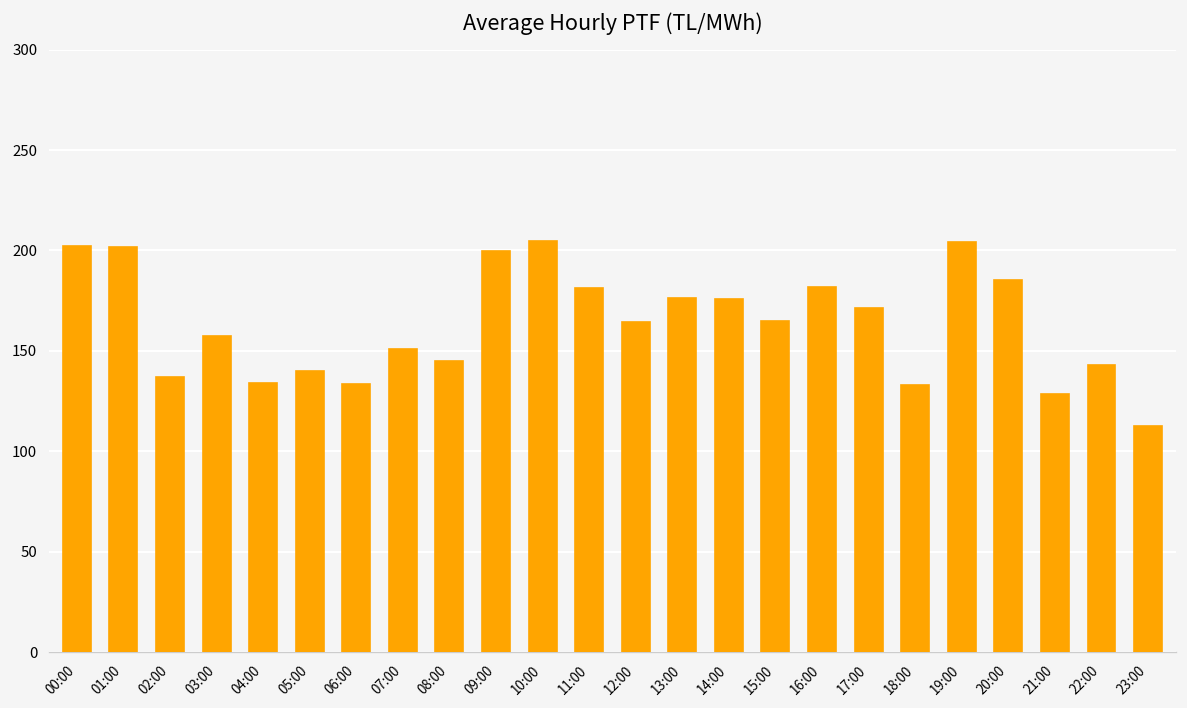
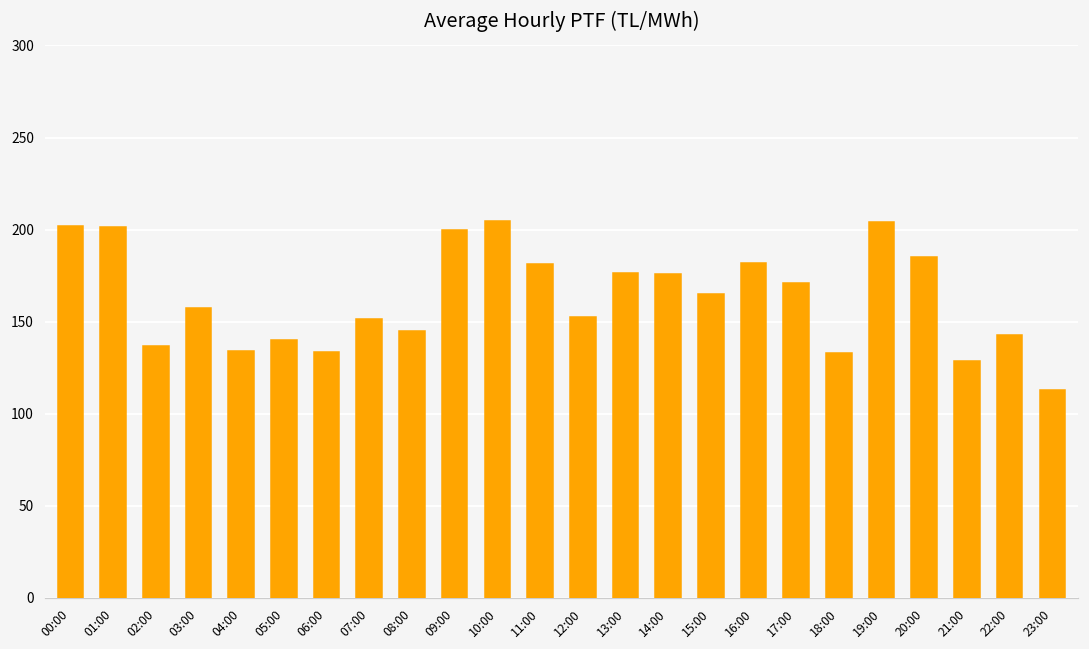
  {
    "00:00": 202,
    "01:00": 202,
    "02:00": 137,
    "03:00": 157,
    "04:00": 134,
    "05:00": 140,
    "06:00": 134,
    "07:00": 151,
    "08:00": 145,
    "09:00": 200,
    "10:00": 205,
    "11:00": 181,
-   "12:00": 164,
+   "12:00": 153,
    "13:00": 177,
    "14:00": 176,
    "15:00": 165,
    "16:00": 182,
    "17:00": 171,
    "18:00": 133,
    "19:00": 204,
    "20:00": 185,
    "21:00": 129,
    "22:00": 143,
    "23:00": 113
  }
